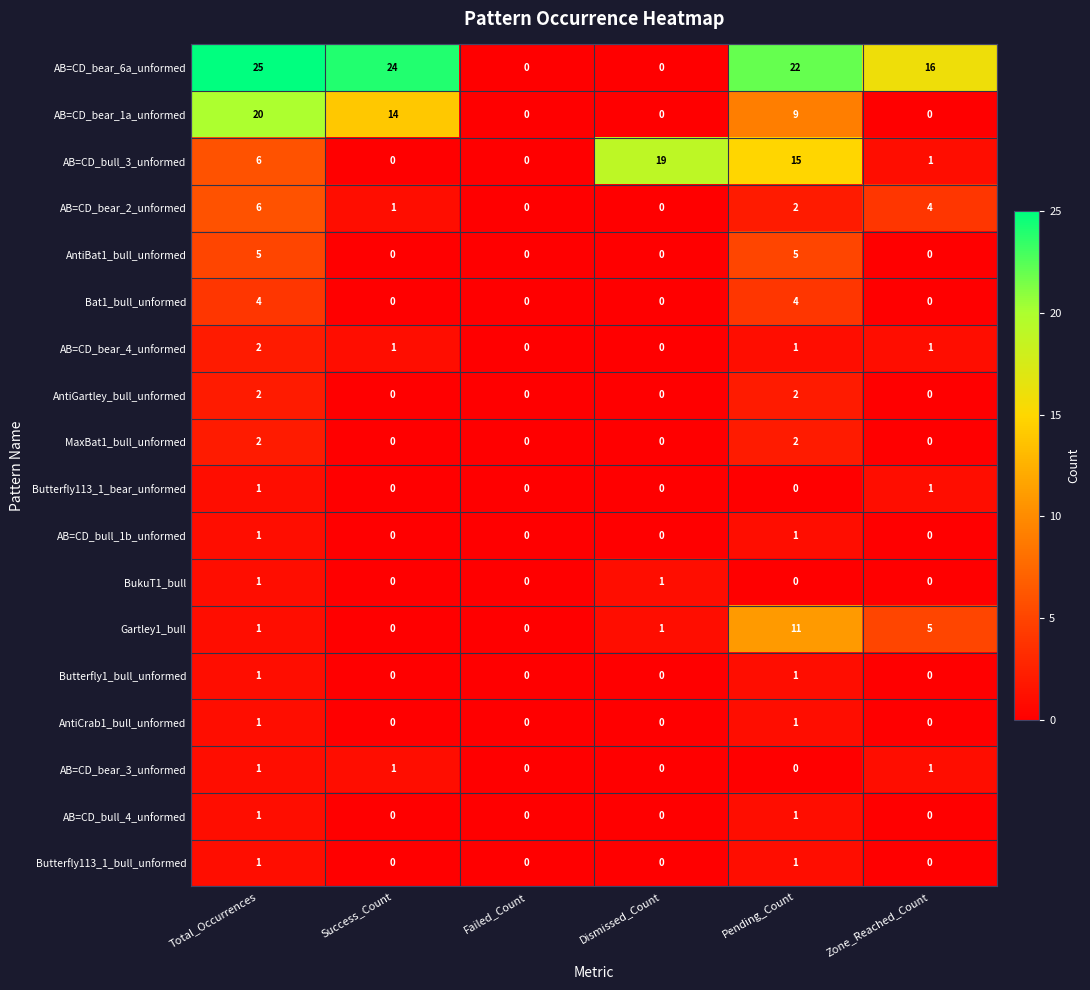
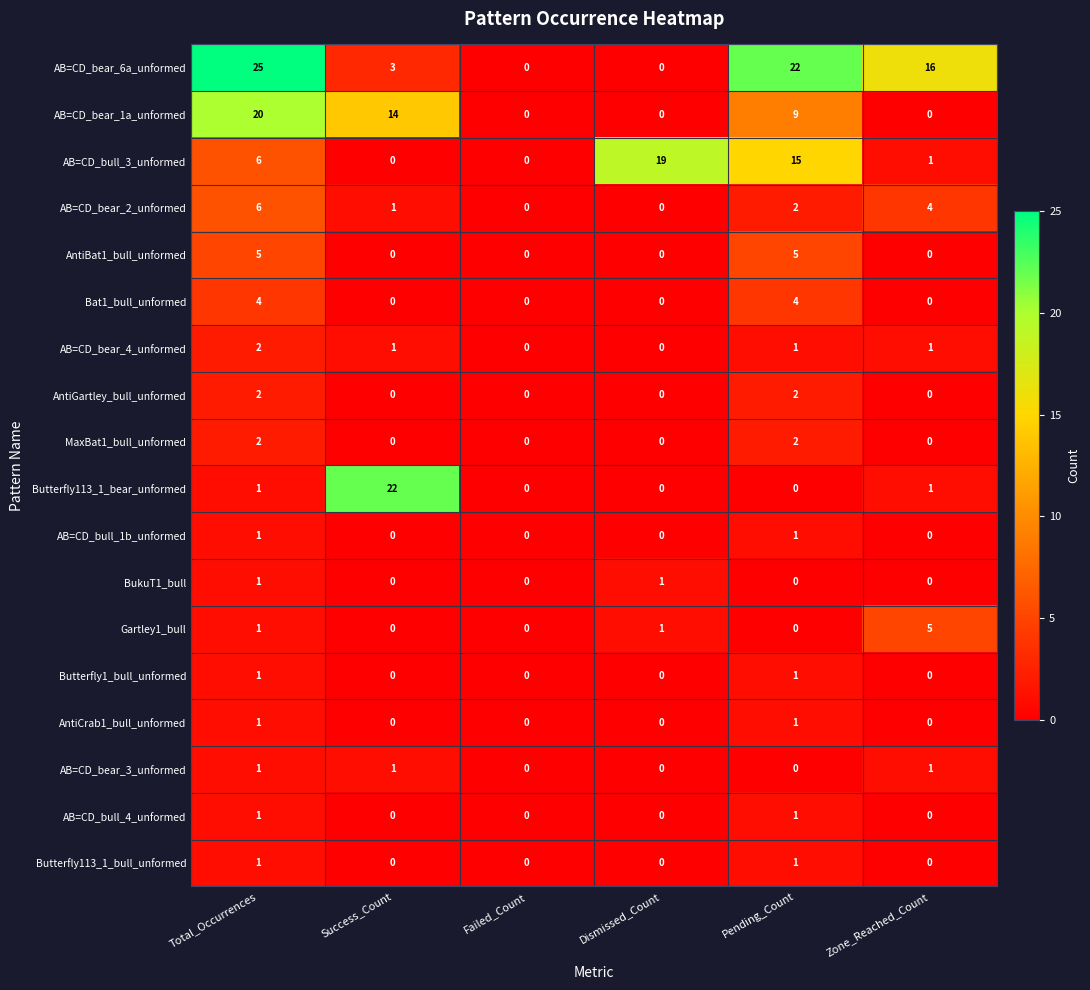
  {
    "AB=CD_bear_6a_unformed": {
      "Total_Occurrences": 25,
-     "Success_Count": 24,
+     "Success_Count": 3,
      "Failed_Count": 0,
      "Dismissed_Count": 0,
      "Pending_Count": 22,
      "Zone_Reached_Count": 16
    },
    "AB=CD_bear_1a_unformed": {
      "Total_Occurrences": 20,
      "Success_Count": 14,
      "Failed_Count": 0,
      "Dismissed_Count": 0,
      "Pending_Count": 9,
      "Zone_Reached_Count": 0
    },
    "AB=CD_bull_3_unformed": {
      "Total_Occurrences": 6,
      "Success_Count": 0,
      "Failed_Count": 0,
      "Dismissed_Count": 19,
      "Pending_Count": 15,
      "Zone_Reached_Count": 1
    },
    "AB=CD_bear_2_unformed": {
      "Total_Occurrences": 6,
      "Success_Count": 1,
      "Failed_Count": 0,
      "Dismissed_Count": 0,
      "Pending_Count": 2,
      "Zone_Reached_Count": 4
    },
    "AntiBat1_bull_unformed": {
      "Total_Occurrences": 5,
      "Success_Count": 0,
      "Failed_Count": 0,
      "Dismissed_Count": 0,
      "Pending_Count": 5,
      "Zone_Reached_Count": 0
    },
    "Bat1_bull_unformed": {
      "Total_Occurrences": 4,
      "Success_Count": 0,
      "Failed_Count": 0,
      "Dismissed_Count": 0,
      "Pending_Count": 4,
      "Zone_Reached_Count": 0
    },
    "AB=CD_bear_4_unformed": {
      "Total_Occurrences": 2,
      "Success_Count": 1,
      "Failed_Count": 0,
      "Dismissed_Count": 0,
      "Pending_Count": 1,
      "Zone_Reached_Count": 1
    },
    "AntiGartley_bull_unformed": {
      "Total_Occurrences": 2,
      "Success_Count": 0,
      "Failed_Count": 0,
      "Dismissed_Count": 0,
      "Pending_Count": 2,
      "Zone_Reached_Count": 0
    },
    "MaxBat1_bull_unformed": {
      "Total_Occurrences": 2,
      "Success_Count": 0,
      "Failed_Count": 0,
      "Dismissed_Count": 0,
      "Pending_Count": 2,
      "Zone_Reached_Count": 0
    },
    "Butterfly113_1_bear_unformed": {
      "Total_Occurrences": 1,
-     "Success_Count": 0,
+     "Success_Count": 22,
      "Failed_Count": 0,
      "Dismissed_Count": 0,
      "Pending_Count": 0,
      "Zone_Reached_Count": 1
    },
    "AB=CD_bull_1b_unformed": {
      "Total_Occurrences": 1,
      "Success_Count": 0,
      "Failed_Count": 0,
      "Dismissed_Count": 0,
      "Pending_Count": 1,
      "Zone_Reached_Count": 0
    },
    "BukuT1_bull": {
      "Total_Occurrences": 1,
      "Success_Count": 0,
      "Failed_Count": 0,
      "Dismissed_Count": 1,
      "Pending_Count": 0,
      "Zone_Reached_Count": 0
    },
    "Gartley1_bull": {
      "Total_Occurrences": 1,
      "Success_Count": 0,
      "Failed_Count": 0,
      "Dismissed_Count": 1,
-     "Pending_Count": 11,
+     "Pending_Count": 0,
      "Zone_Reached_Count": 5
    },
    "Butterfly1_bull_unformed": {
      "Total_Occurrences": 1,
      "Success_Count": 0,
      "Failed_Count": 0,
      "Dismissed_Count": 0,
      "Pending_Count": 1,
      "Zone_Reached_Count": 0
    },
    "AntiCrab1_bull_unformed": {
      "Total_Occurrences": 1,
      "Success_Count": 0,
      "Failed_Count": 0,
      "Dismissed_Count": 0,
      "Pending_Count": 1,
      "Zone_Reached_Count": 0
    },
    "AB=CD_bear_3_unformed": {
      "Total_Occurrences": 1,
      "Success_Count": 1,
      "Failed_Count": 0,
      "Dismissed_Count": 0,
      "Pending_Count": 0,
      "Zone_Reached_Count": 1
    },
    "AB=CD_bull_4_unformed": {
      "Total_Occurrences": 1,
      "Success_Count": 0,
      "Failed_Count": 0,
      "Dismissed_Count": 0,
      "Pending_Count": 1,
      "Zone_Reached_Count": 0
    },
    "Butterfly113_1_bull_unformed": {
      "Total_Occurrences": 1,
      "Success_Count": 0,
      "Failed_Count": 0,
      "Dismissed_Count": 0,
      "Pending_Count": 1,
      "Zone_Reached_Count": 0
    }
  }
